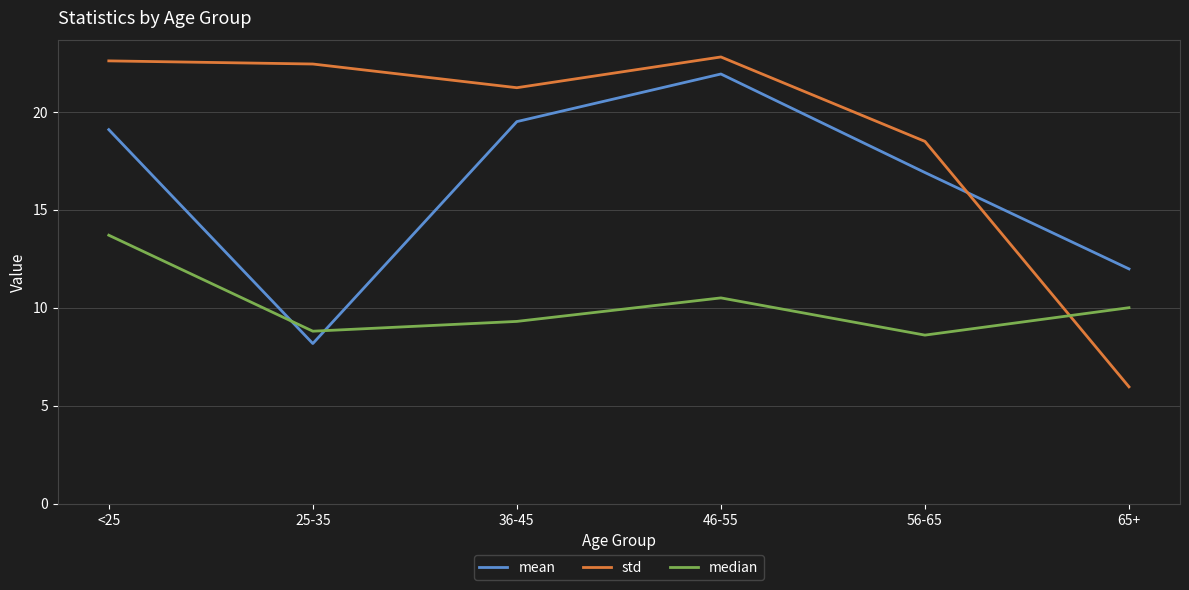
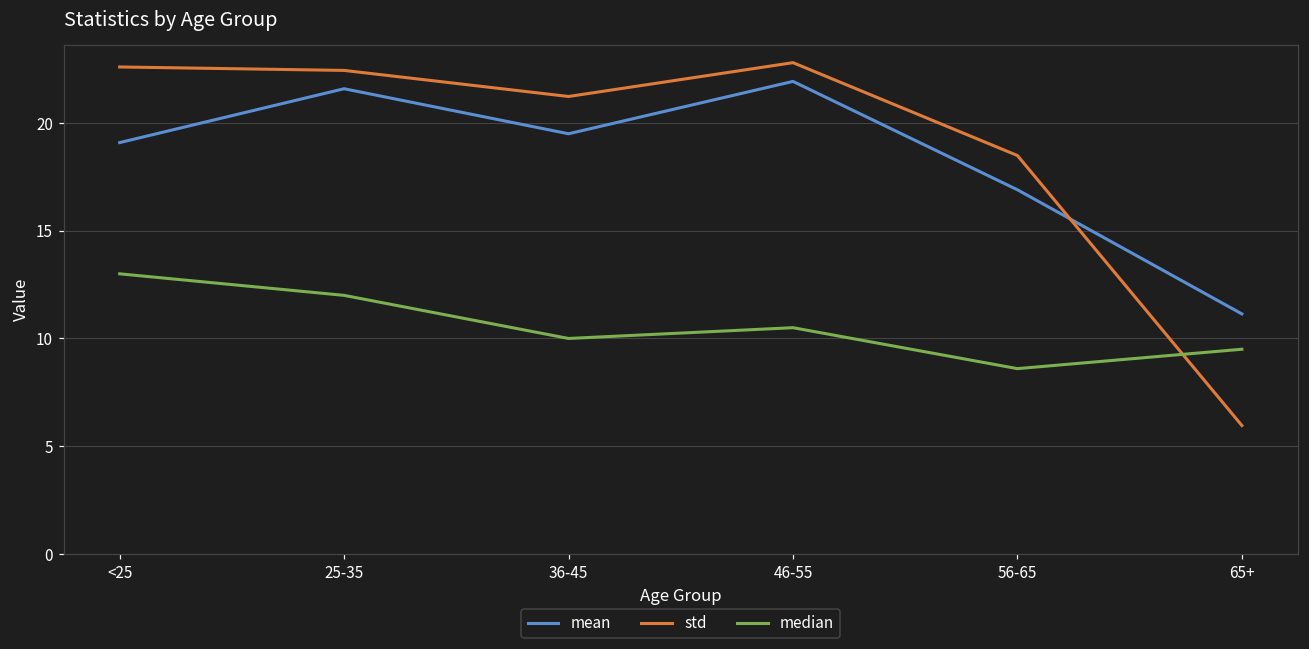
  {
    "mean": {
      "<25": 19.1,
-     "25-35": 8.2,
+     "25-35": 21.6,
      "36-45": 19.5,
      "46-55": 21.9,
      "56-65": 16.9,
-     "65+": 12.0
+     "65+": 11.1
    },
    "std": {
      "<25": 22.6,
      "25-35": 22.4,
      "36-45": 21.2,
      "46-55": 22.8,
      "56-65": 18.5,
      "65+": 6.0
    },
    "median": {
-     "<25": 13.7,
-     "25-35": 8.8,
-     "36-45": 9.3,
+     "<25": 13.0,
+     "25-35": 12.0,
+     "36-45": 10.0,
      "46-55": 10.5,
      "56-65": 8.6,
-     "65+": 10.0
+     "65+": 9.5
    }
  }
